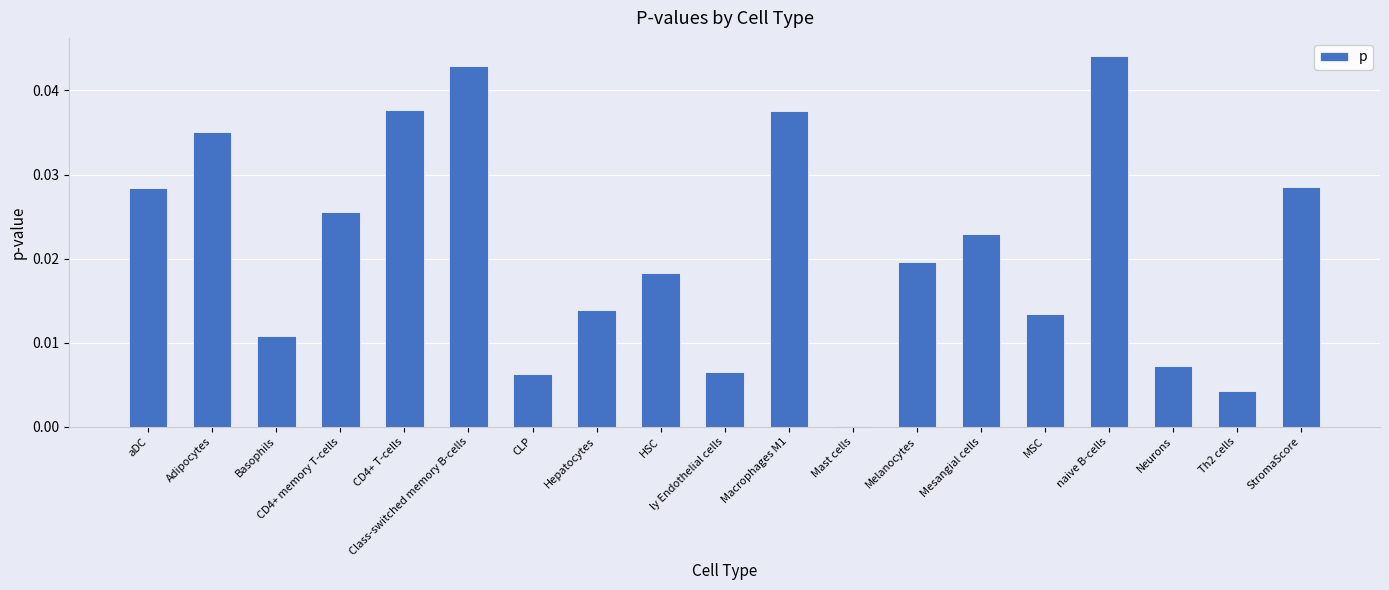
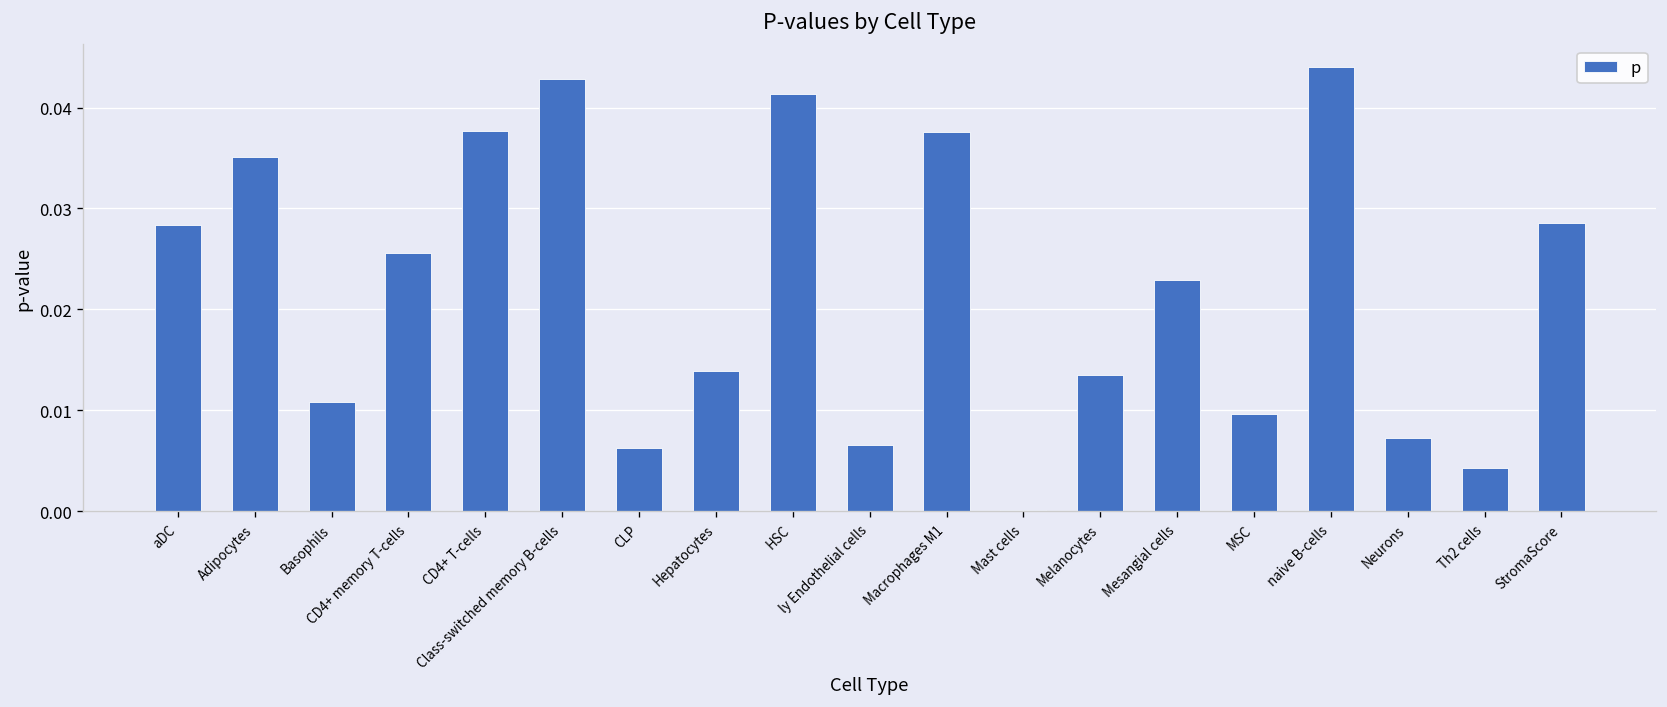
  {
    "aDC": 0.028,
    "Adipocytes": 0.035,
    "Basophils": 0.011,
    "CD4+ memory T-cells": 0.026,
    "CD4+ T-cells": 0.038,
    "Class-switched memory B-cells": 0.043,
    "CLP": 0.006,
    "Hepatocytes": 0.014,
-   "HSC": 0.018,
+   "HSC": 0.041,
    "ly Endothelial cells": 0.007,
    "Macrophages M1": 0.038,
-   "Melanocytes": 0.020,
+   "Melanocytes": 0.013,
    "Mesangial cells": 0.023,
-   "MSC": 0.013,
+   "MSC": 0.010,
    "naive B-cells": 0.044,
    "Neurons": 0.007,
    "Th2 cells": 0.004,
    "StromaScore": 0.029
  }
